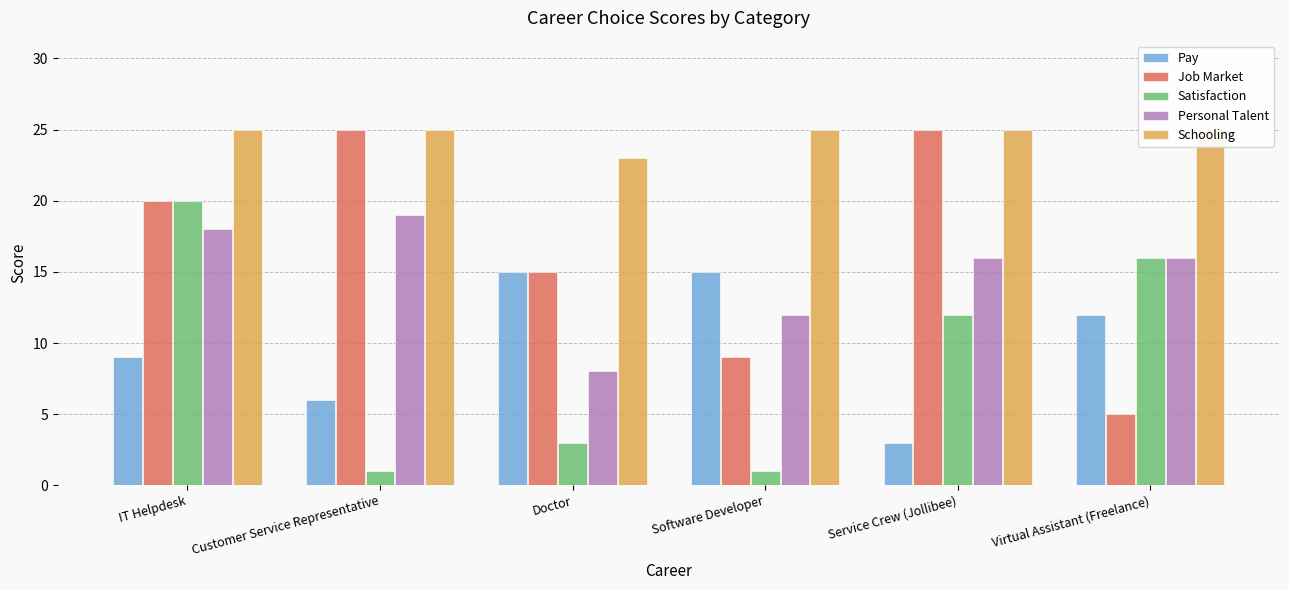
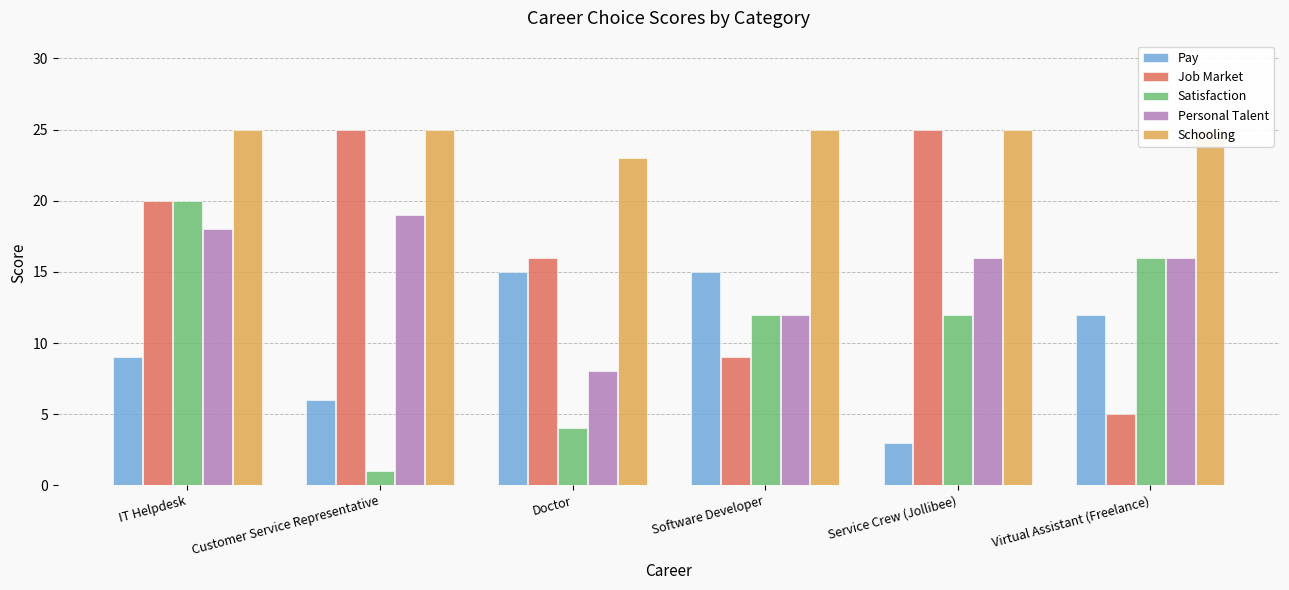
  {
    "Pay": {
      "IT Helpdesk": 9,
      "Customer Service Representative": 6,
      "Doctor": 15,
      "Software Developer": 15,
      "Service Crew (Jollibee)": 3,
      "Virtual Assistant (Freelance)": 12
    },
    "Job Market": {
      "IT Helpdesk": 20,
      "Customer Service Representative": 25,
-     "Doctor": 15,
+     "Doctor": 16,
      "Software Developer": 9,
      "Service Crew (Jollibee)": 25,
      "Virtual Assistant (Freelance)": 5
    },
    "Satisfaction": {
      "IT Helpdesk": 20,
      "Customer Service Representative": 1,
-     "Doctor": 3,
-     "Software Developer": 1,
+     "Doctor": 4,
+     "Software Developer": 12,
      "Service Crew (Jollibee)": 12,
      "Virtual Assistant (Freelance)": 16
    },
    "Personal Talent": {
      "IT Helpdesk": 18,
      "Customer Service Representative": 19,
      "Doctor": 8,
      "Software Developer": 12,
      "Service Crew (Jollibee)": 16,
      "Virtual Assistant (Freelance)": 16
    },
    "Schooling": {
      "IT Helpdesk": 25,
      "Customer Service Representative": 25,
      "Doctor": 23,
      "Software Developer": 25,
      "Service Crew (Jollibee)": 25
    }
  }
